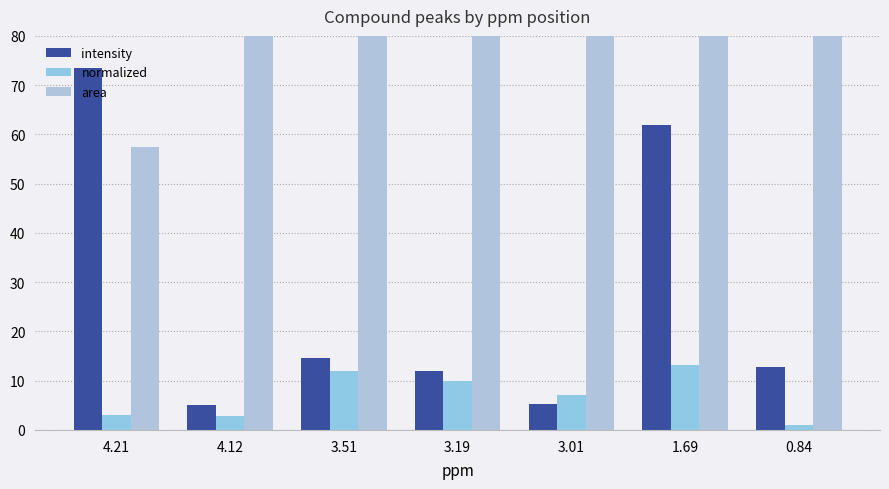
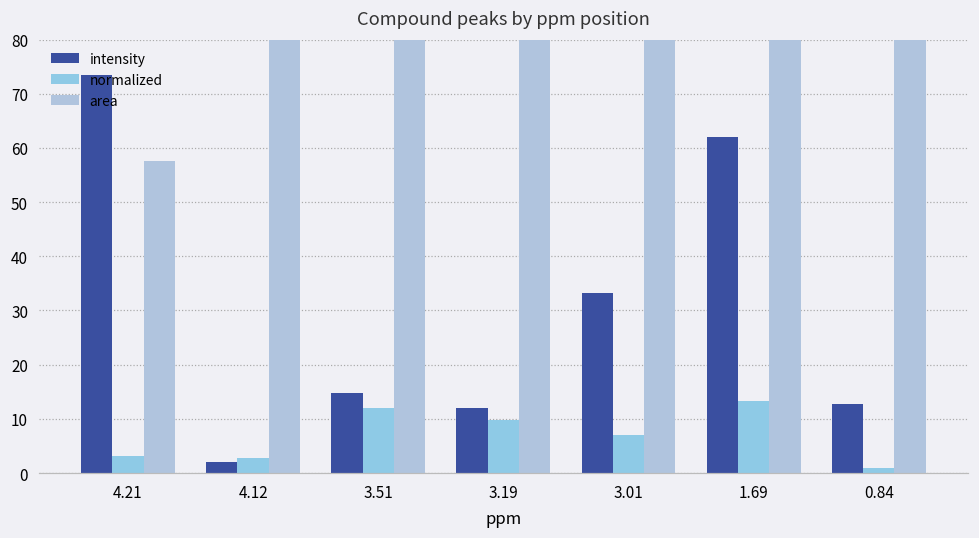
  {
    "intensity": {
      "4.21": 73,
-     "4.12": 5,
+     "4.12": 2,
      "3.51": 15,
      "3.19": 12,
-     "3.01": 5,
+     "3.01": 33,
      "1.69": 62,
      "0.84": 13
    }
  }
